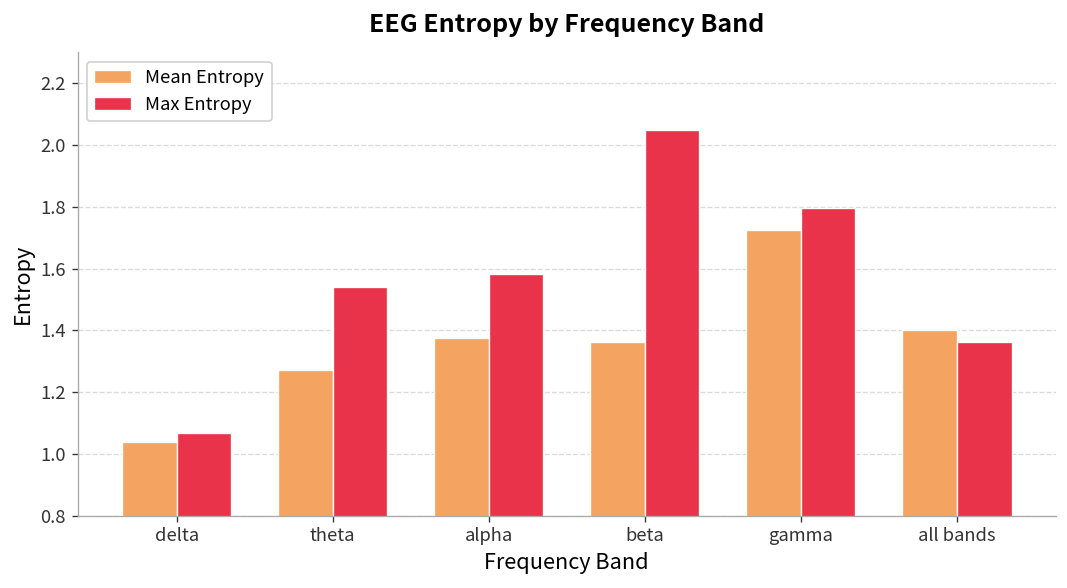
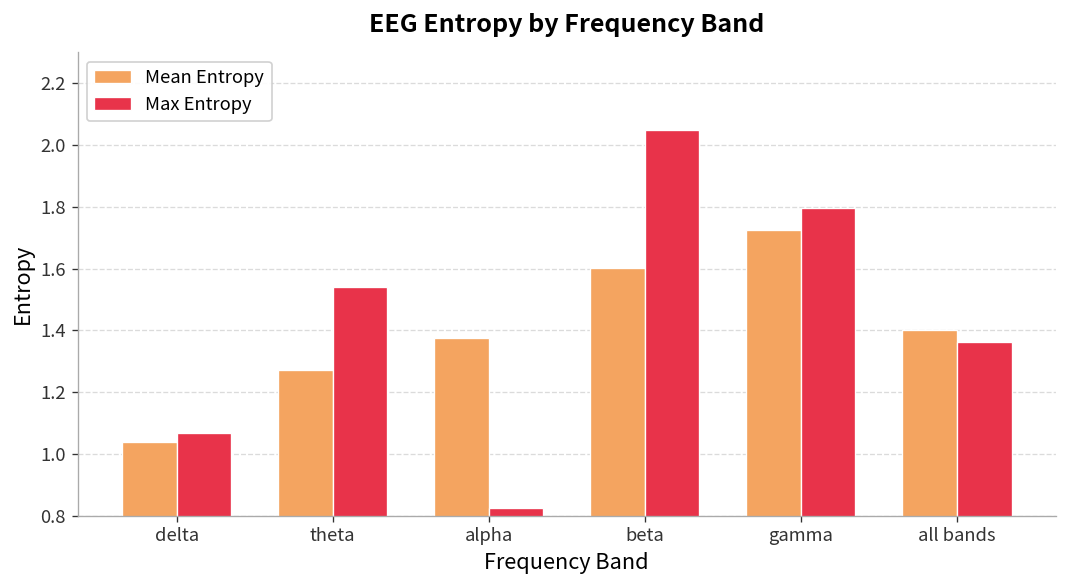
  {
    "Mean Entropy": {
      "delta": 1.04,
      "theta": 1.27,
      "alpha": 1.38,
-     "beta": 1.36,
+     "beta": 1.60,
      "gamma": 1.72,
      "all bands": 1.40
    },
    "Max Entropy": {
      "delta": 1.07,
      "theta": 1.54,
-     "alpha": 1.58,
+     "alpha": 0.82,
      "beta": 2.05,
      "gamma": 1.80,
      "all bands": 1.36
    }
  }
